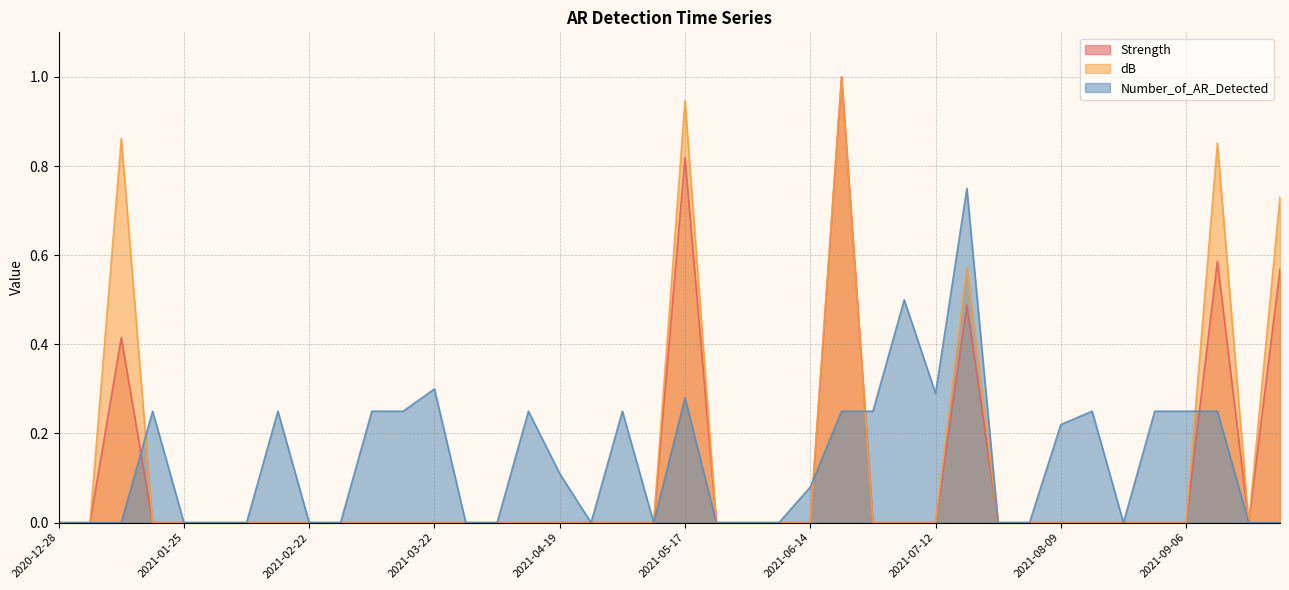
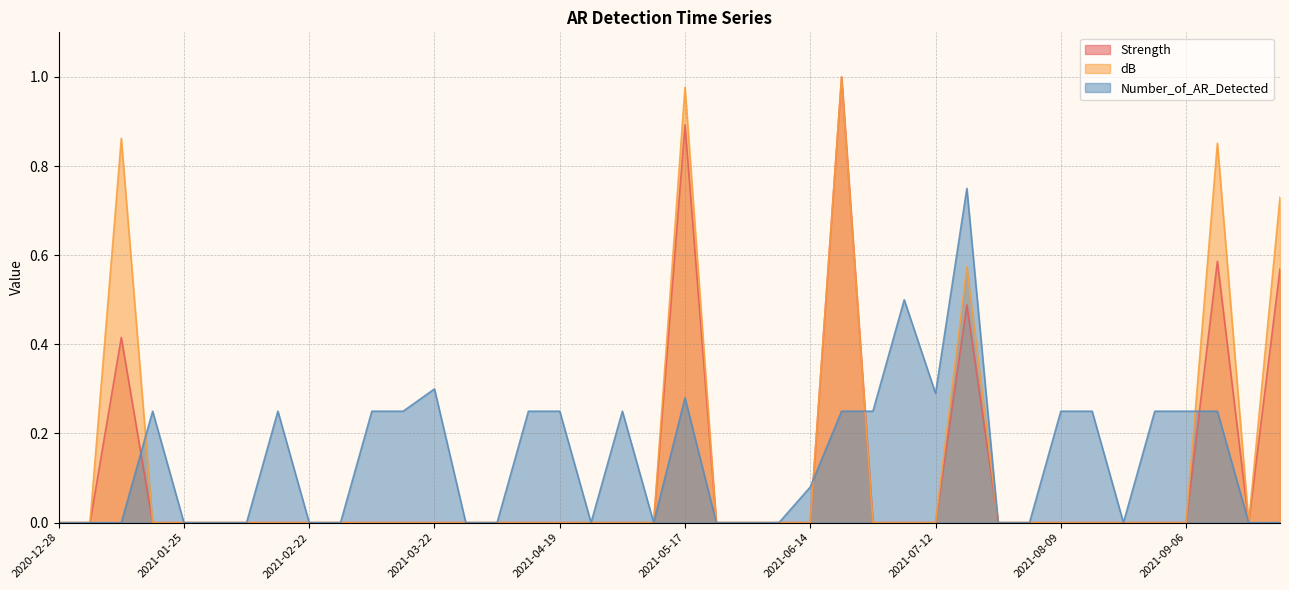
  {
    "Strength": {
-     "2021-05-17": 0.82
+     "2021-05-17": 0.89
    },
    "dB": {
-     "2021-05-17": 0.95
+     "2021-05-17": 0.98
    },
    "Number_of_AR_Detected": {
      "2021-03-22": 0.30,
-     "2021-04-19": 0.11,
+     "2021-04-19": 0.25,
      "2021-05-17": 0.28,
      "2021-06-14": 0.08,
      "2021-07-12": 0.29,
-     "2021-08-09": 0.22,
+     "2021-08-09": 0.25,
      "2021-09-06": 0.25
    }
  }
